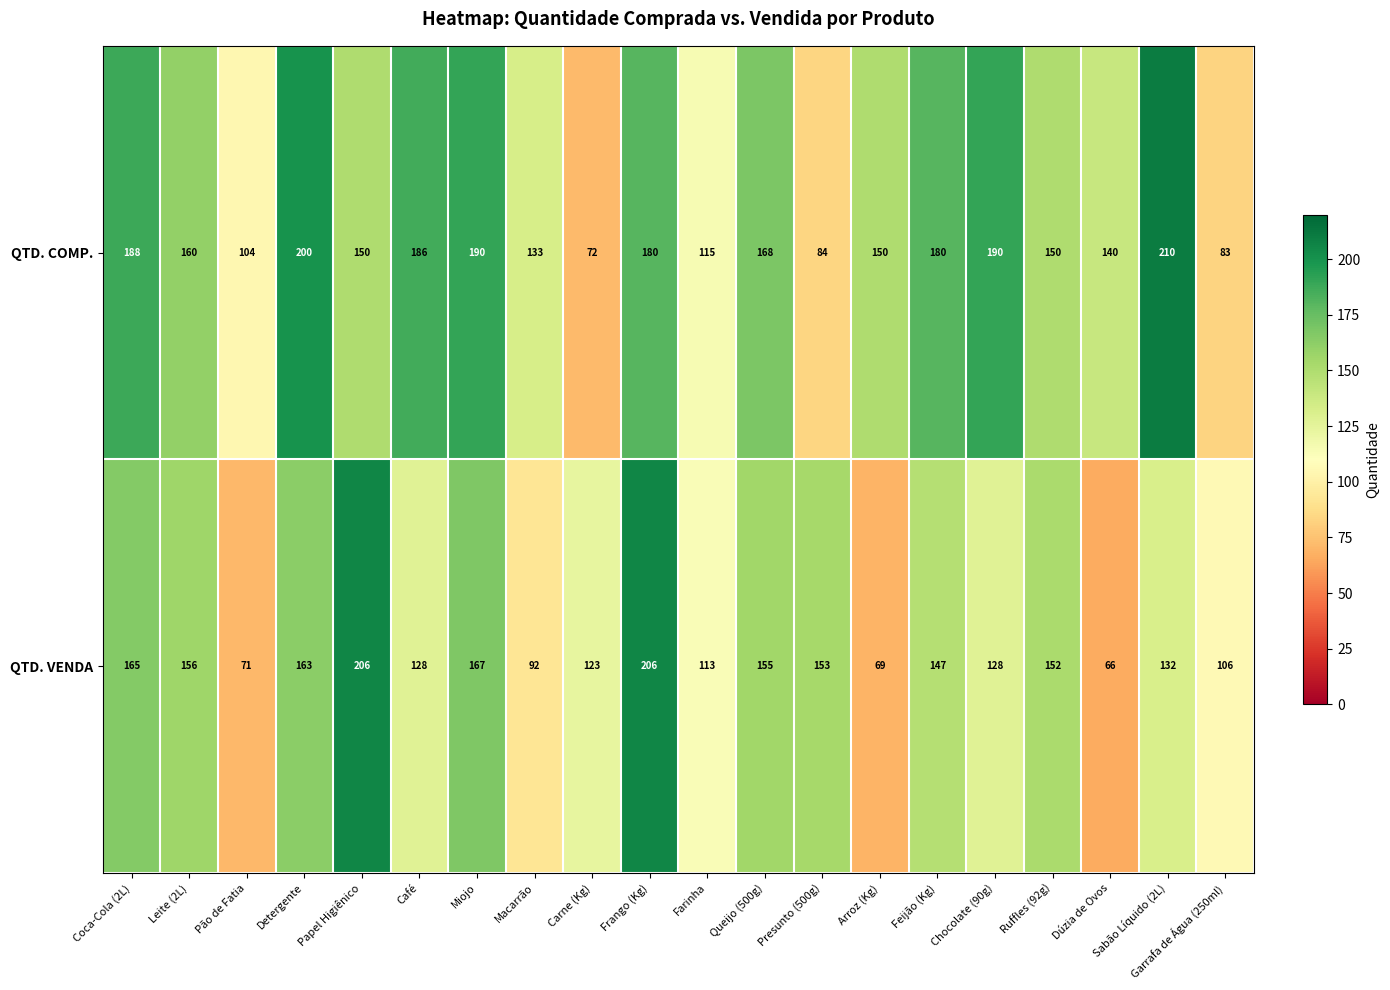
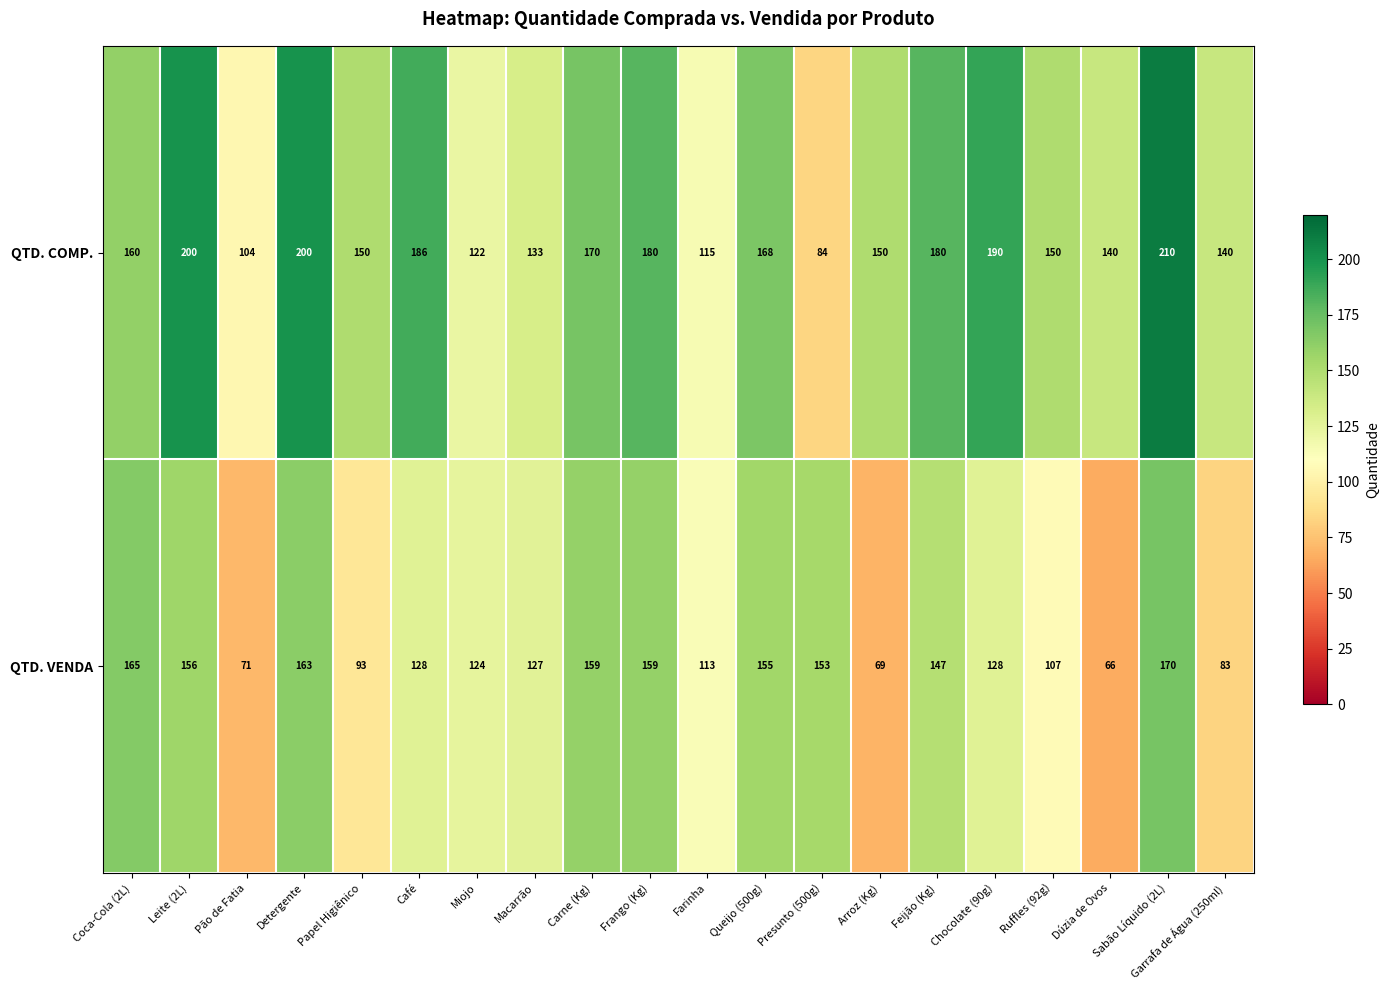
  {
    "QTD. COMP.": {
-     "Coca-Cola (2L)": 188,
-     "Leite (2L)": 160,
+     "Coca-Cola (2L)": 160,
+     "Leite (2L)": 200,
      "Pão de Fatia": 104,
      "Detergente": 200,
      "Papel Higiênico": 150,
      "Café": 186,
-     "Miojo": 190,
+     "Miojo": 122,
      "Macarrão": 133,
-     "Carne (Kg)": 72,
+     "Carne (Kg)": 170,
      "Frango (Kg)": 180,
      "Farinha": 115,
      "Queijo (500g)": 168,
      "Presunto (500g)": 84,
      "Arroz (Kg)": 150,
      "Feijão (Kg)": 180,
      "Chocolate (90g)": 190,
      "Ruffles (92g)": 150,
      "Dúzia de Ovos": 140,
      "Sabão Líquido (2L)": 210,
-     "Garrafa de Água (250ml)": 83
+     "Garrafa de Água (250ml)": 140
    },
    "QTD. VENDA": {
      "Coca-Cola (2L)": 165,
      "Leite (2L)": 156,
      "Pão de Fatia": 71,
      "Detergente": 163,
-     "Papel Higiênico": 206,
+     "Papel Higiênico": 93,
      "Café": 128,
-     "Miojo": 167,
-     "Macarrão": 92,
-     "Carne (Kg)": 123,
-     "Frango (Kg)": 206,
+     "Miojo": 124,
+     "Macarrão": 127,
+     "Carne (Kg)": 159,
+     "Frango (Kg)": 159,
      "Farinha": 113,
      "Queijo (500g)": 155,
      "Presunto (500g)": 153,
      "Arroz (Kg)": 69,
      "Feijão (Kg)": 147,
      "Chocolate (90g)": 128,
-     "Ruffles (92g)": 152,
+     "Ruffles (92g)": 107,
      "Dúzia de Ovos": 66,
-     "Sabão Líquido (2L)": 132,
-     "Garrafa de Água (250ml)": 106
+     "Sabão Líquido (2L)": 170,
+     "Garrafa de Água (250ml)": 83
    }
  }
